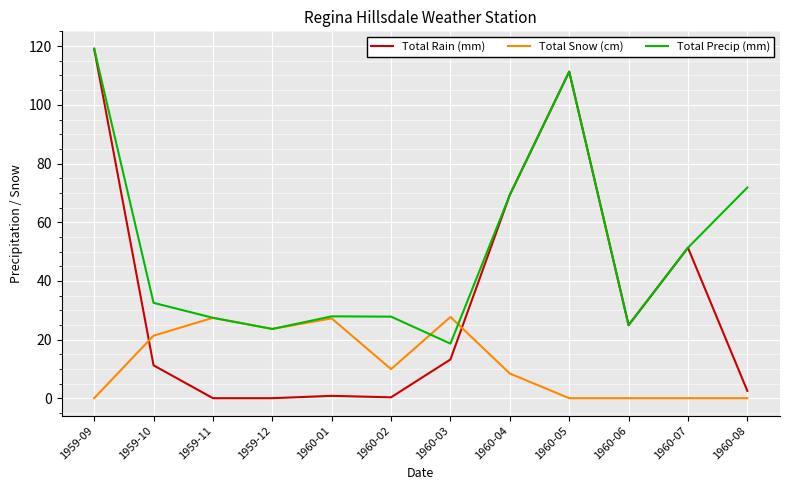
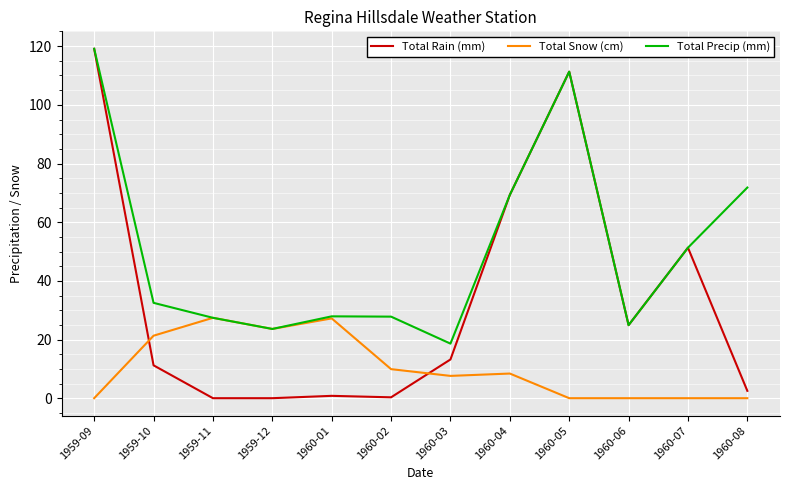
  {
    "Total Rain (mm)": {
      "1959-10": 11,
      "1959-11": 0,
      "1959-12": 0,
      "1960-01": 1,
      "1960-02": 0,
      "1960-03": 13,
      "1960-08": 3
    },
    "Total Snow (cm)": {
      "1959-09": 0,
      "1959-10": 21,
      "1960-02": 10,
-     "1960-03": 28,
+     "1960-03": 8,
      "1960-04": 8,
      "1960-05": 0,
      "1960-06": 0,
      "1960-07": 0,
      "1960-08": 0
    },
    "Total Precip (mm)": {
      "1959-10": 33,
      "1960-02": 28,
      "1960-03": 19,
      "1960-08": 72
    }
  }
